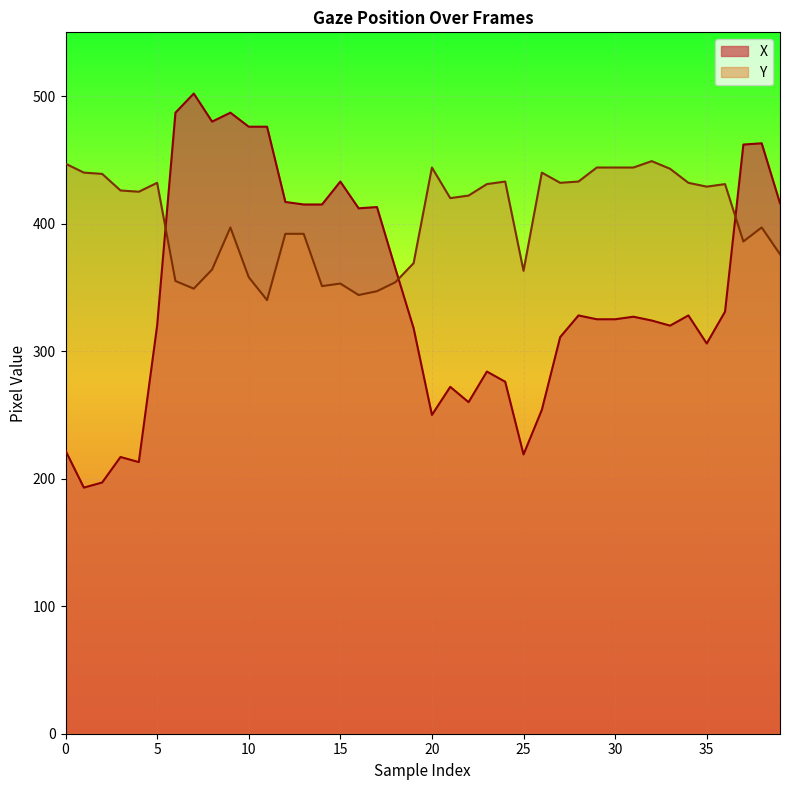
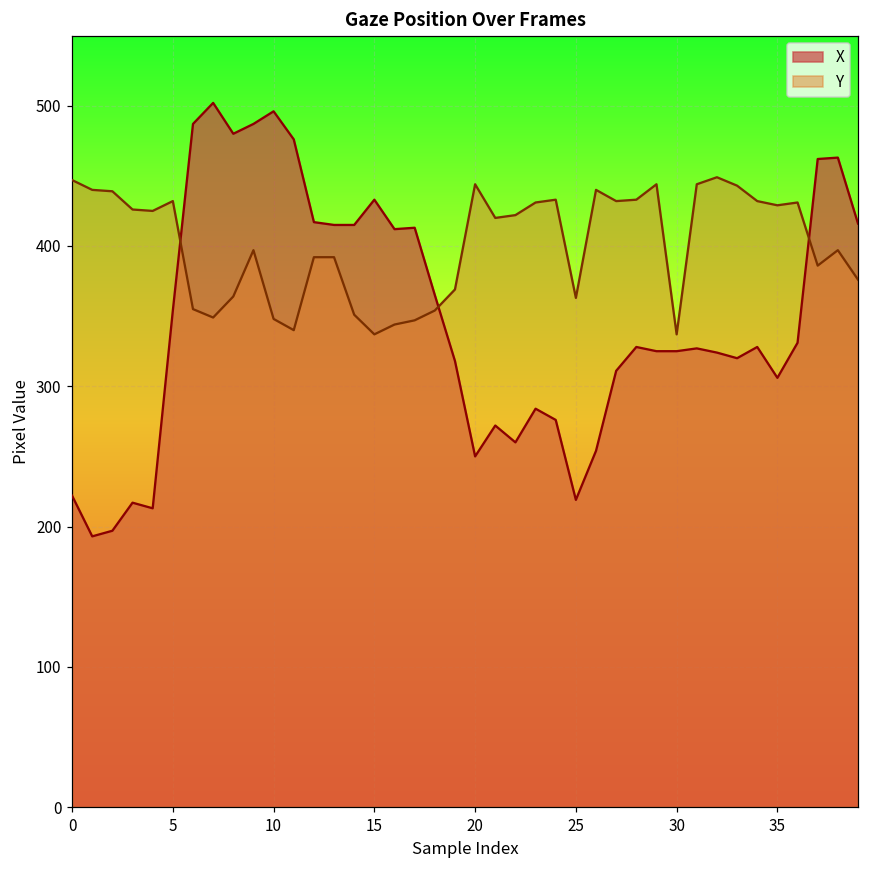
  {
    "X": {
      "0": 222,
-     "5": 320,
-     "10": 476,
+     "5": 354,
+     "10": 496,
      "15": 433,
      "20": 250,
      "25": 219,
      "30": 325,
      "35": 306
    },
    "Y": {
      "0": 447,
      "5": 432,
-     "10": 358,
-     "15": 353,
+     "10": 348,
+     "15": 337,
      "20": 444,
      "25": 363,
-     "30": 444,
+     "30": 337,
      "35": 429
    }
  }
